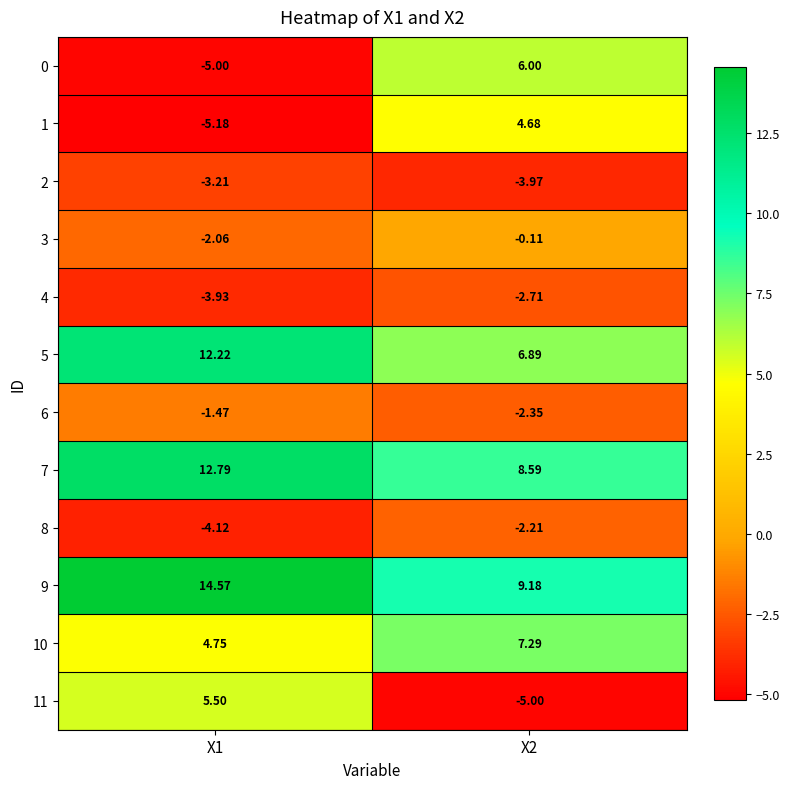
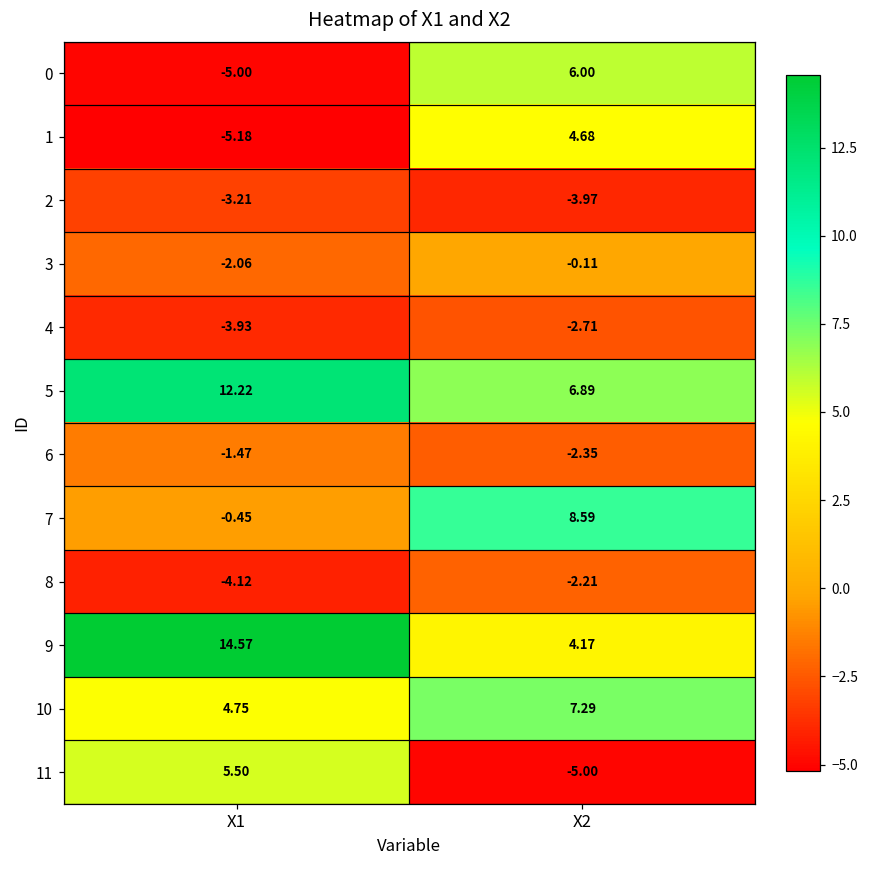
  {
    "0": {
      "X1": -5.00,
      "X2": 6.00
    },
    "1": {
      "X1": -5.18,
      "X2": 4.68
    },
    "2": {
      "X1": -3.21,
      "X2": -3.97
    },
    "3": {
      "X1": -2.06,
      "X2": -0.11
    },
    "4": {
      "X1": -3.93,
      "X2": -2.71
    },
    "5": {
      "X1": 12.22,
      "X2": 6.89
    },
    "6": {
      "X1": -1.47,
      "X2": -2.35
    },
    "7": {
-     "X1": 12.79,
+     "X1": -0.45,
      "X2": 8.59
    },
    "8": {
      "X1": -4.12,
      "X2": -2.21
    },
    "9": {
      "X1": 14.57,
-     "X2": 9.18
+     "X2": 4.17
    },
    "10": {
      "X1": 4.75,
      "X2": 7.29
    },
    "11": {
      "X1": 5.50,
      "X2": -5.00
    }
  }
